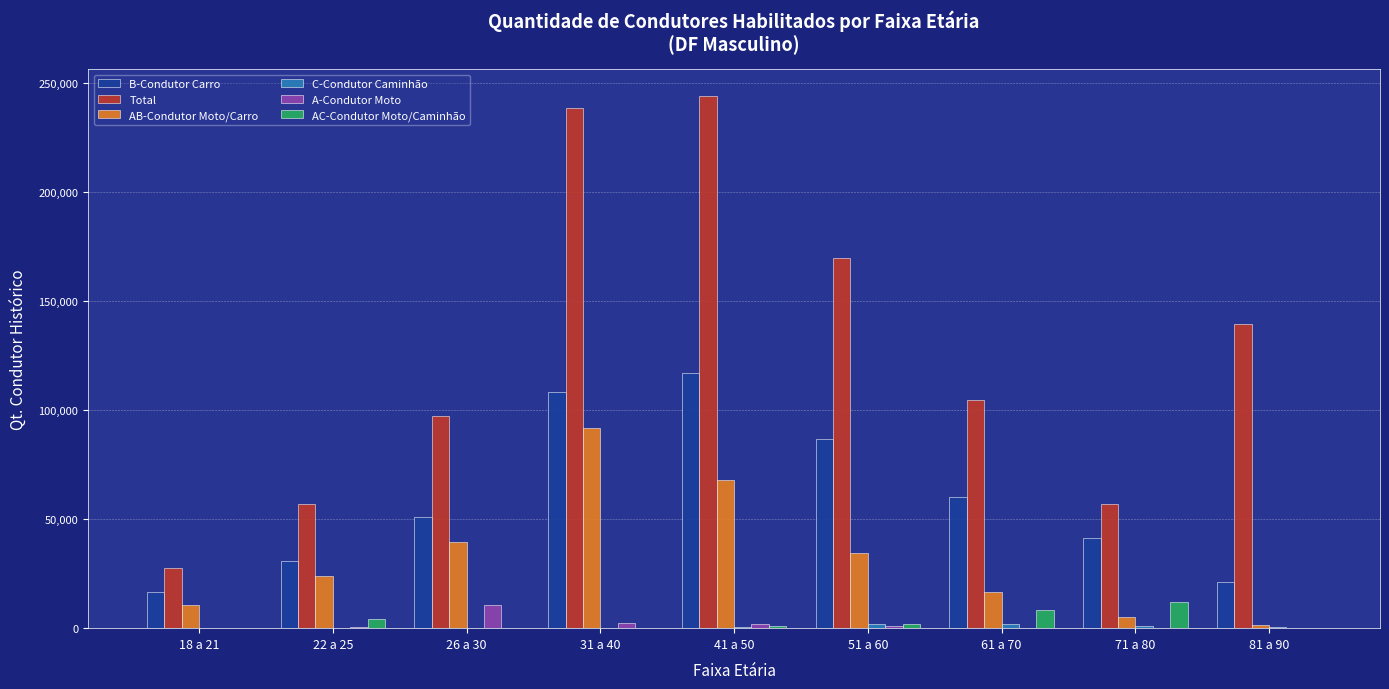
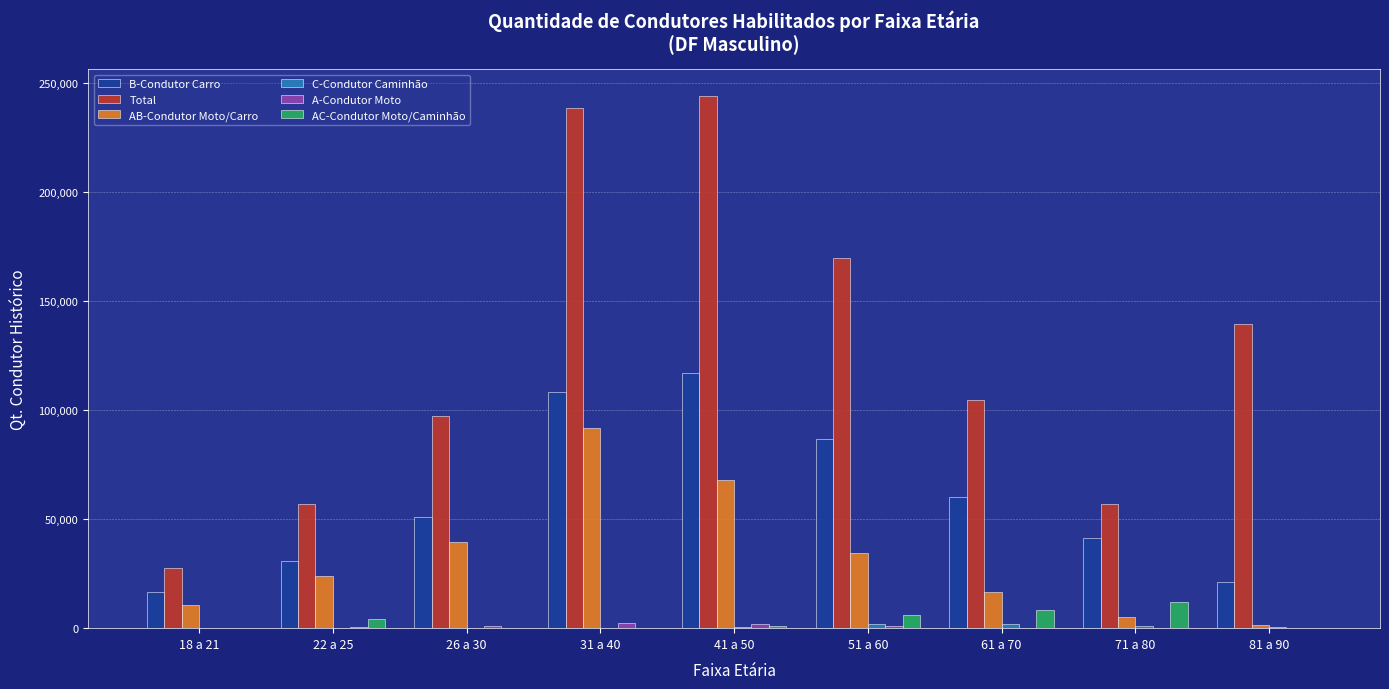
  {
    "B-Condutor Carro": {
      "18 a 21": "17,000",
      "22 a 25": "31,000",
      "26 a 30": "51,000",
      "31 a 40": "108,000",
      "41 a 50": "117,000",
      "51 a 60": "87,000",
      "61 a 70": "60,000",
      "71 a 80": "41,000",
      "81 a 90": "21,000"
    },
    "Total": {
      "18 a 21": "27,000",
      "22 a 25": "57,000",
      "26 a 30": "97,000",
      "31 a 40": "238,000",
      "41 a 50": "244,000",
      "51 a 60": "170,000",
      "61 a 70": "104,000",
      "71 a 80": "57,000",
      "81 a 90": "140,000"
    },
    "AB-Condutor Moto/Carro": {
      "18 a 21": "11,000",
      "22 a 25": "24,000",
      "26 a 30": "40,000",
      "31 a 40": "92,000",
      "41 a 50": "68,000",
      "51 a 60": "35,000",
      "61 a 70": "16,000",
      "71 a 80": "5,000",
      "81 a 90": "1,000"
    },
    "C-Condutor Caminhão": {
      "51 a 60": "2,000",
      "61 a 70": "2,000"
    },
    "A-Condutor Moto": {
-     "26 a 30": "11,000",
+     "26 a 30": "1,000",
      "31 a 40": "2,000",
      "41 a 50": "2,000"
    },
    "AC-Condutor Moto/Caminhão": {
      "22 a 25": "4,000",
-     "51 a 60": "2,000",
+     "51 a 60": "6,000",
      "61 a 70": "8,000",
      "71 a 80": "12,000"
    }
  }
